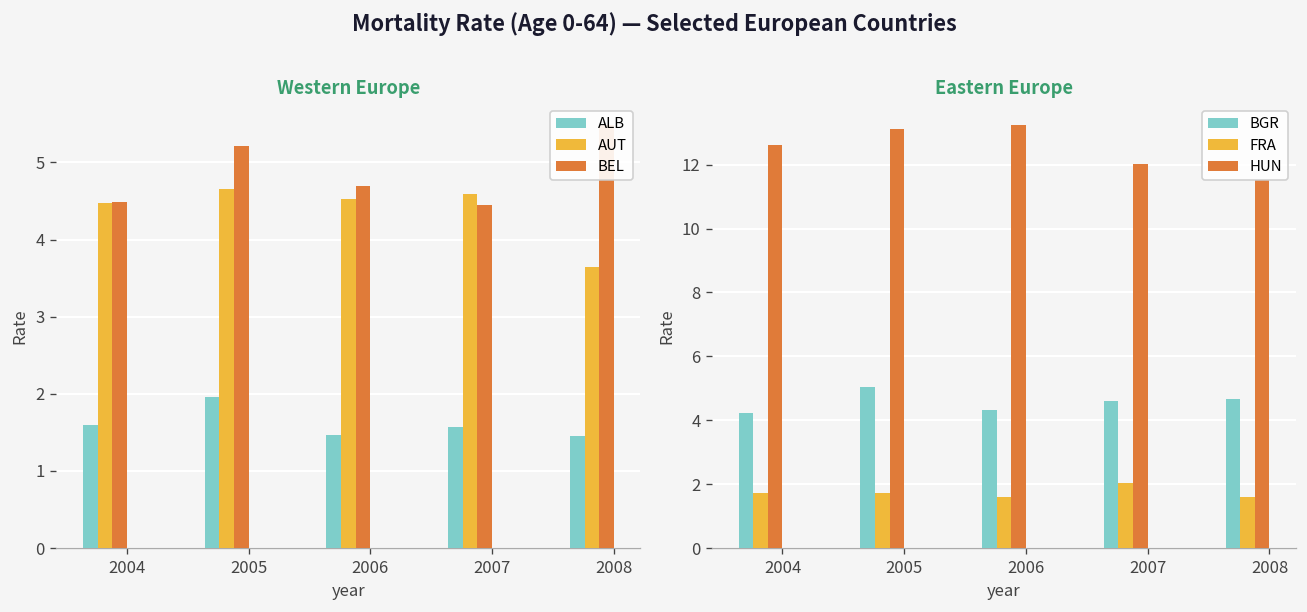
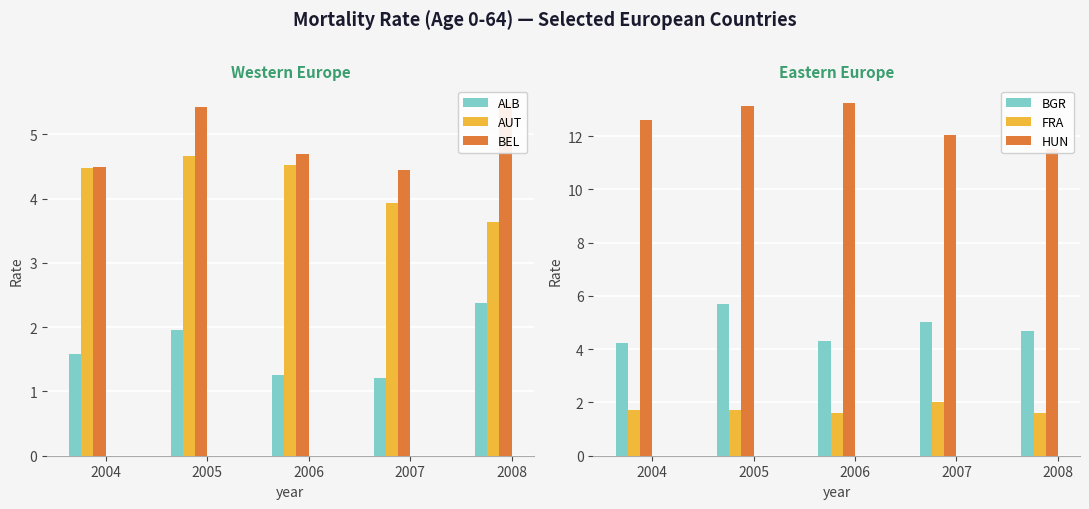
  {
    "Western Europe": {
      "ALB": {
        "2004": 1.6,
        "2005": 2.0,
-       "2006": 1.5,
-       "2007": 1.6,
-       "2008": 1.5
+       "2006": 1.3,
+       "2007": 1.2,
+       "2008": 2.4
      },
      "AUT": {
        "2004": 4.5,
        "2005": 4.7,
        "2006": 4.5,
-       "2007": 4.6,
+       "2007": 3.9,
        "2008": 3.6
      },
      "BEL": {
        "2004": 4.5,
-       "2005": 5.2,
+       "2005": 5.4,
        "2006": 4.7,
        "2007": 4.5
      }
    },
    "Eastern Europe": {
      "BGR": {
        "2004": 4.2,
-       "2005": 5.0,
+       "2005": 5.7,
        "2006": 4.3,
-       "2007": 4.6,
+       "2007": 5.0,
        "2008": 4.7
      },
      "FRA": {
        "2004": 1.7,
        "2005": 1.7,
        "2006": 1.6,
        "2007": 2.0,
        "2008": 1.6
      },
      "HUN": {
        "2004": 12.6,
        "2005": 13.1,
        "2006": 13.3,
        "2007": 12.0
      }
    }
  }
